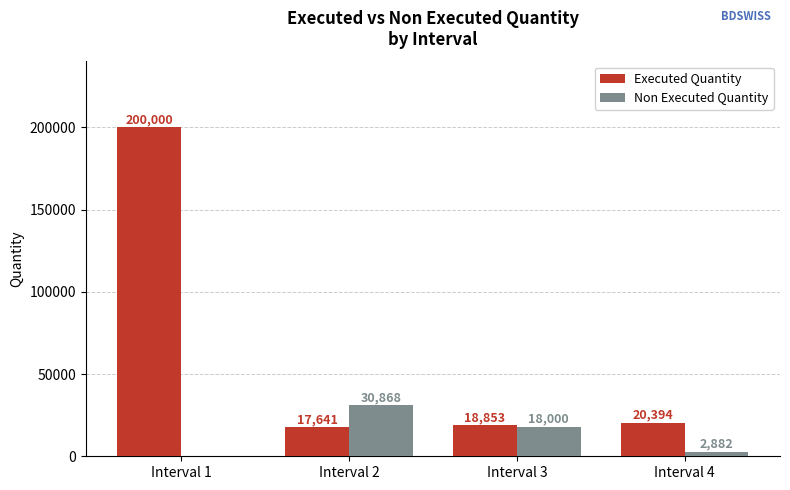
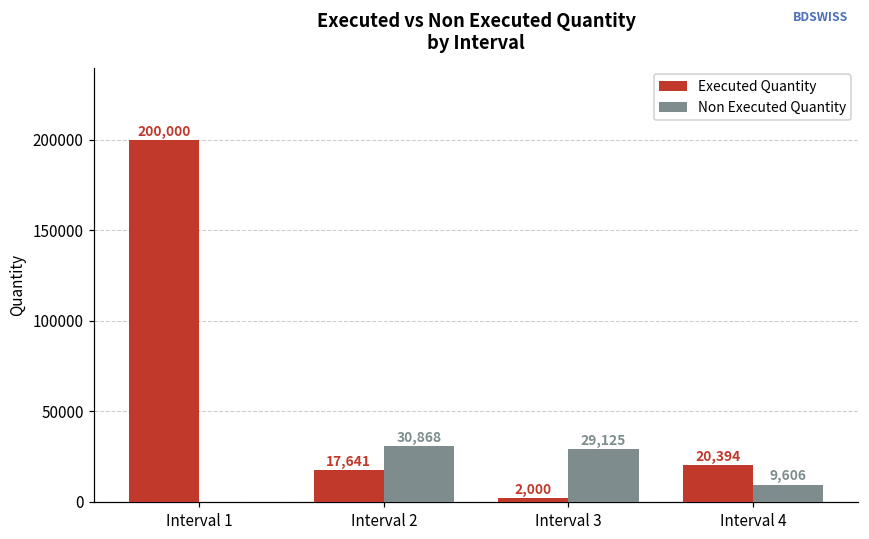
  {
    "Executed Quantity": {
      "Interval 1": "200,000",
      "Interval 2": "17,641",
-     "Interval 3": "18,853",
+     "Interval 3": "2,000",
      "Interval 4": "20,394"
    },
    "Non Executed Quantity": {
      "Interval 2": "30,868",
-     "Interval 3": "18,000",
-     "Interval 4": "2,882"
+     "Interval 3": "29,125",
+     "Interval 4": "9,606"
    }
  }
